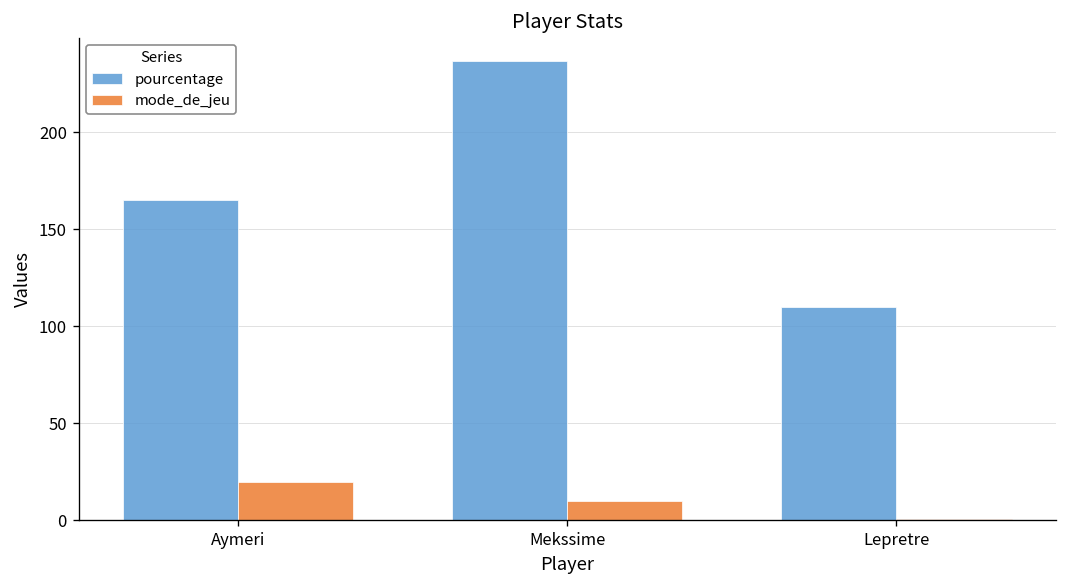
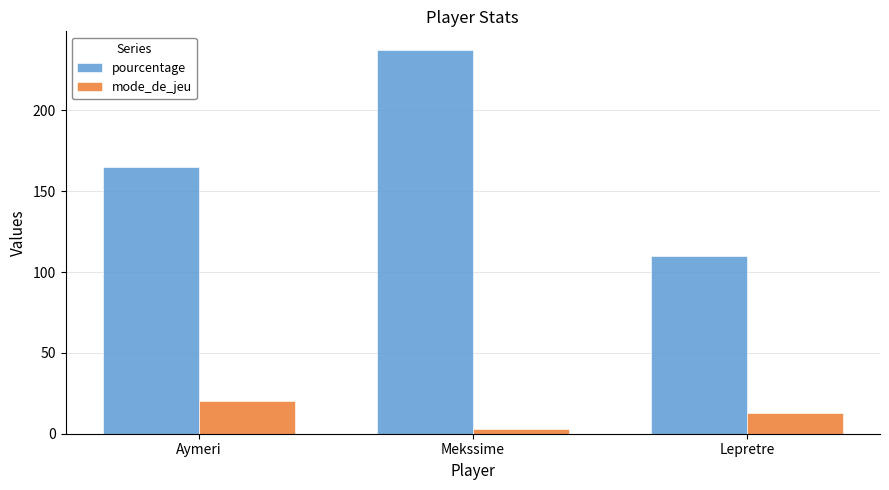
  {
    "pourcentage": {
      "Aymeri": 165,
      "Mekssime": 237,
      "Lepretre": 110
    },
    "mode_de_jeu": {
      "Aymeri": 20,
-     "Mekssime": 10,
-     "Lepretre": 1
+     "Mekssime": 3,
+     "Lepretre": 13
    }
  }
